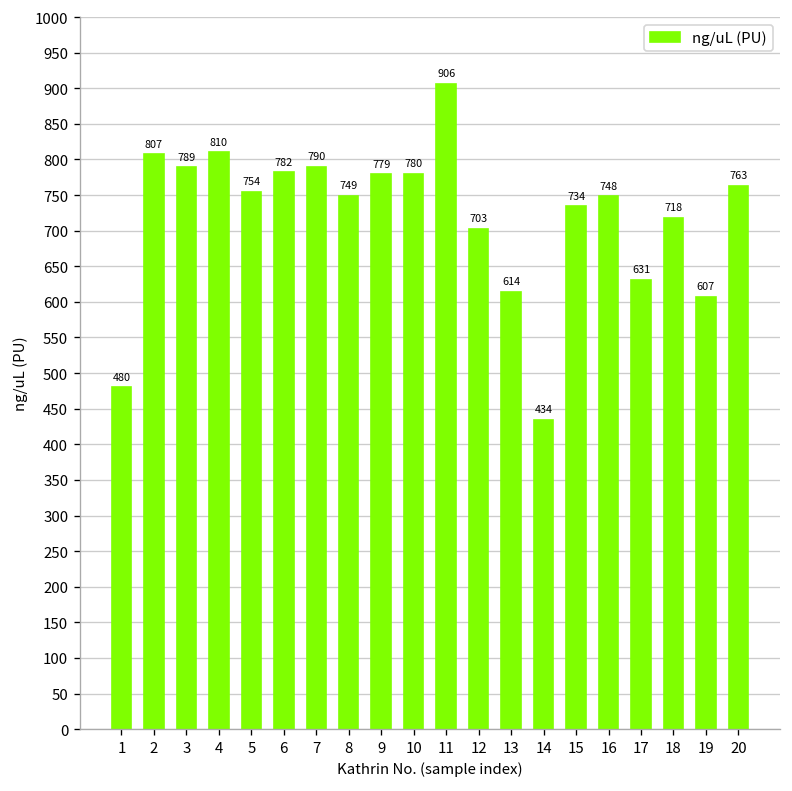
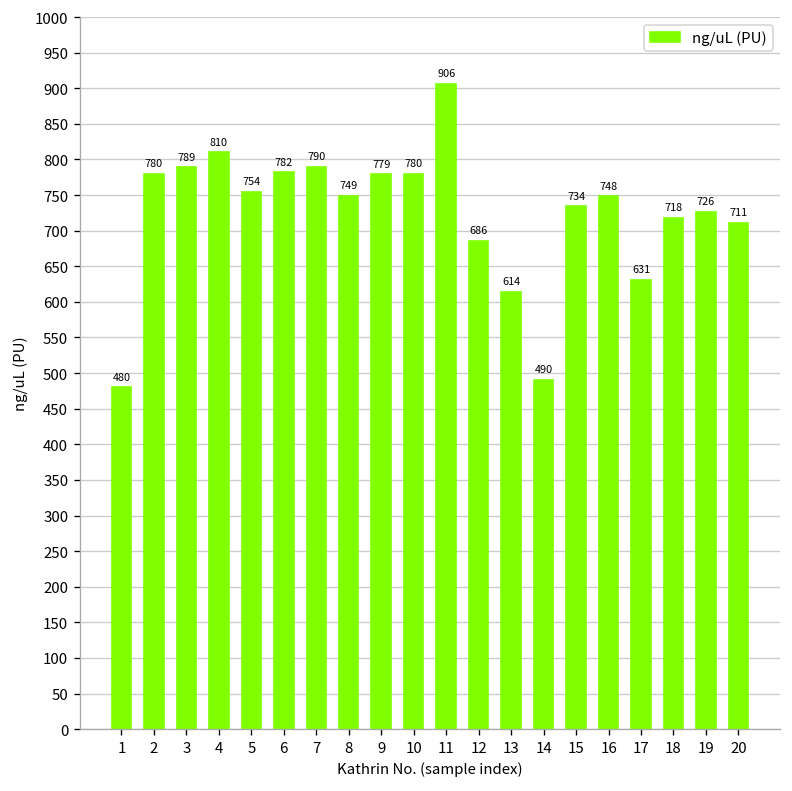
  {
    "1": 480,
-   "2": 807,
+   "2": 780,
    "3": 789,
    "4": 810,
    "5": 754,
    "6": 782,
    "7": 790,
    "8": 749,
    "9": 779,
    "10": 780,
    "11": 906,
-   "12": 703,
+   "12": 686,
    "13": 614,
-   "14": 434,
+   "14": 490,
    "15": 734,
    "16": 748,
    "17": 631,
    "18": 718,
-   "19": 607,
-   "20": 763
+   "19": 726,
+   "20": 711
  }
